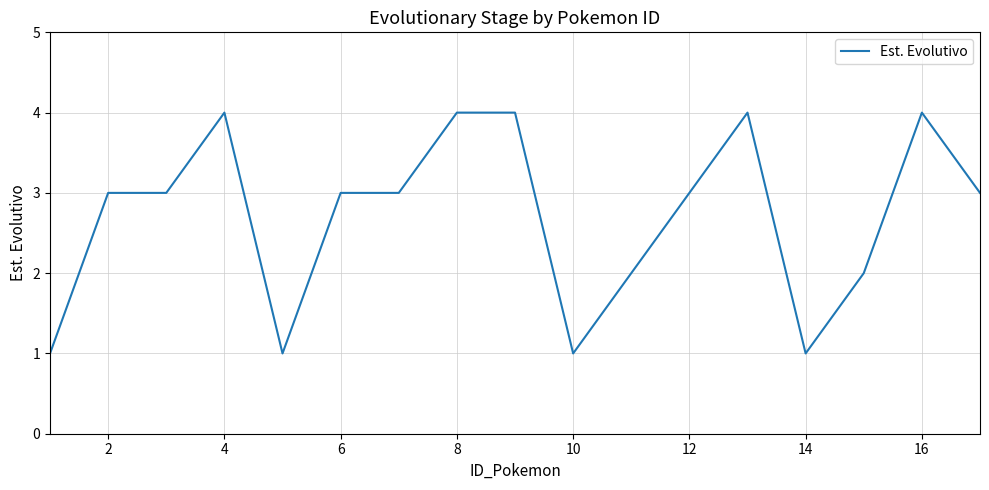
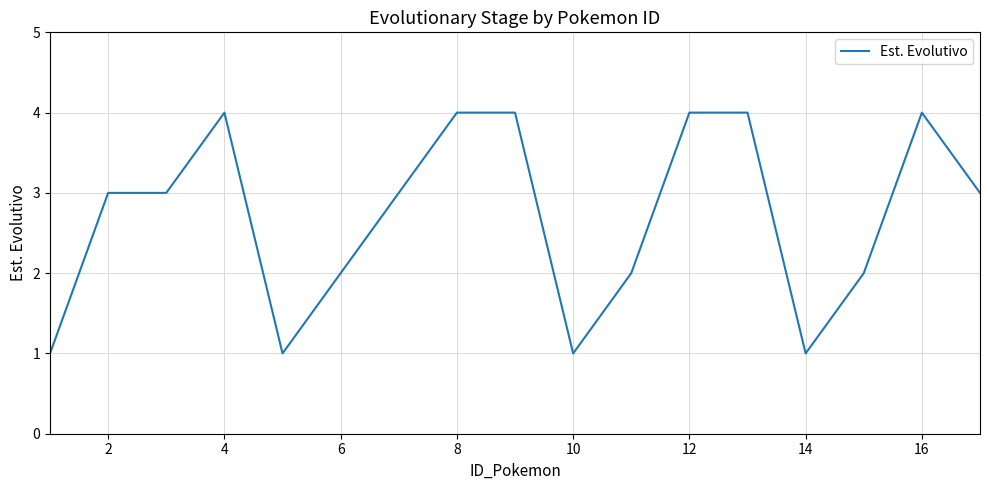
  {
    "2": 3,
    "4": 4,
-   "6": 3,
+   "6": 2,
    "8": 4,
    "10": 1,
-   "12": 3,
+   "12": 4,
    "14": 1,
    "16": 4
  }
